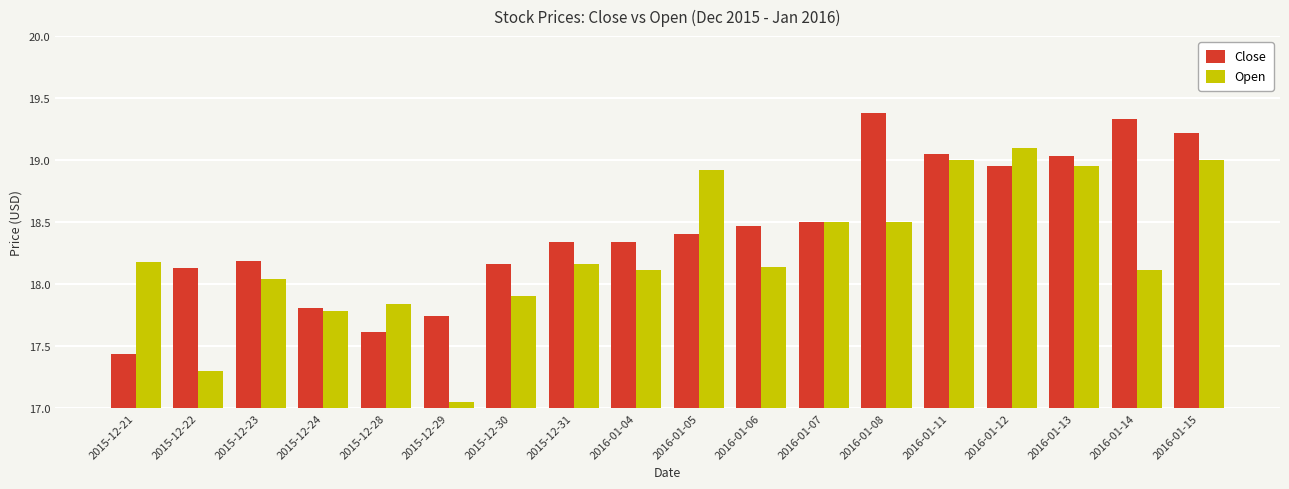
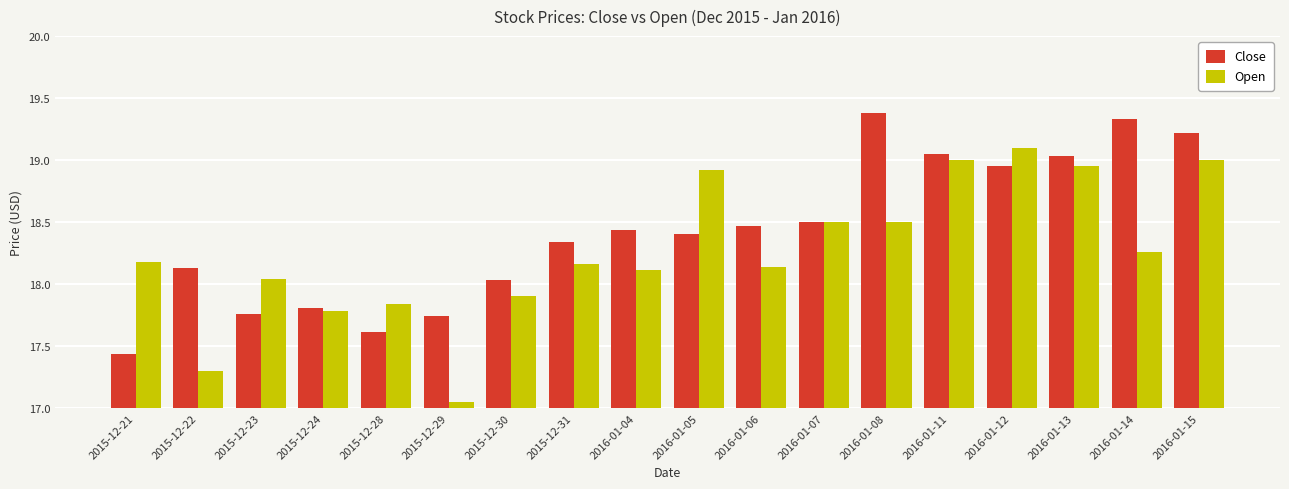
  {
    "Close": {
      "2015-12-21": 17.44,
      "2015-12-22": 18.13,
-     "2015-12-23": 18.19,
+     "2015-12-23": 17.76,
      "2015-12-24": 17.81,
      "2015-12-28": 17.61,
      "2015-12-29": 17.74,
-     "2015-12-30": 18.16,
+     "2015-12-30": 18.03,
      "2015-12-31": 18.34,
-     "2016-01-04": 18.34,
+     "2016-01-04": 18.44,
      "2016-01-05": 18.40,
      "2016-01-06": 18.47,
      "2016-01-07": 18.50,
      "2016-01-08": 19.38,
      "2016-01-11": 19.05,
      "2016-01-12": 18.95,
      "2016-01-13": 19.03,
      "2016-01-14": 19.33,
      "2016-01-15": 19.22
    },
    "Open": {
      "2015-12-21": 18.18,
      "2015-12-22": 17.30,
      "2015-12-23": 18.04,
      "2015-12-24": 17.78,
      "2015-12-28": 17.84,
      "2015-12-29": 17.05,
      "2015-12-30": 17.90,
      "2015-12-31": 18.16,
      "2016-01-04": 18.11,
      "2016-01-05": 18.92,
      "2016-01-06": 18.14,
      "2016-01-07": 18.50,
      "2016-01-08": 18.50,
      "2016-01-11": 19.00,
      "2016-01-12": 19.10,
      "2016-01-13": 18.95,
-     "2016-01-14": 18.11,
+     "2016-01-14": 18.26,
      "2016-01-15": 19.00
    }
  }
